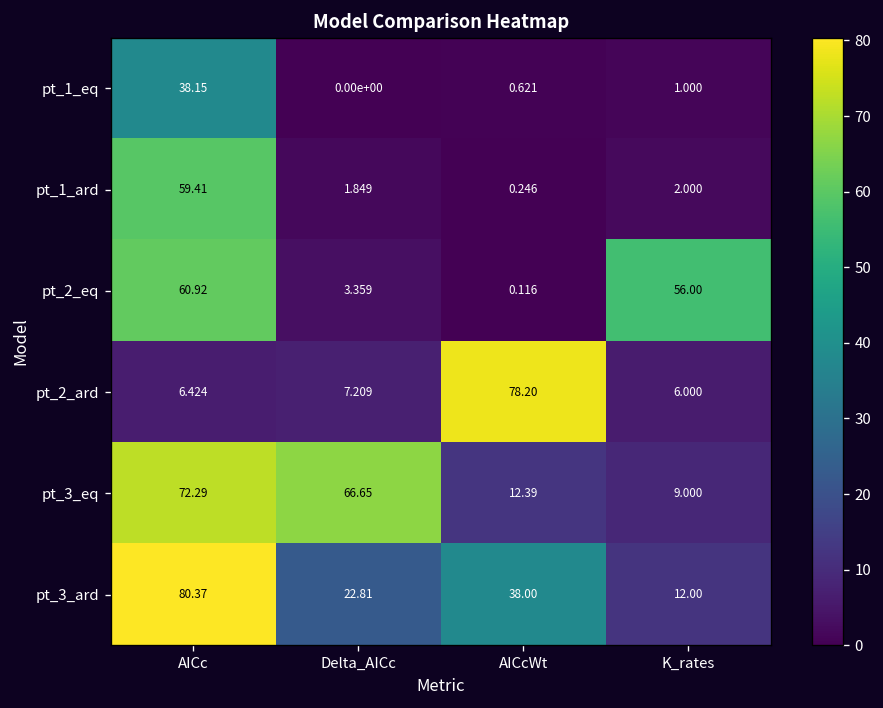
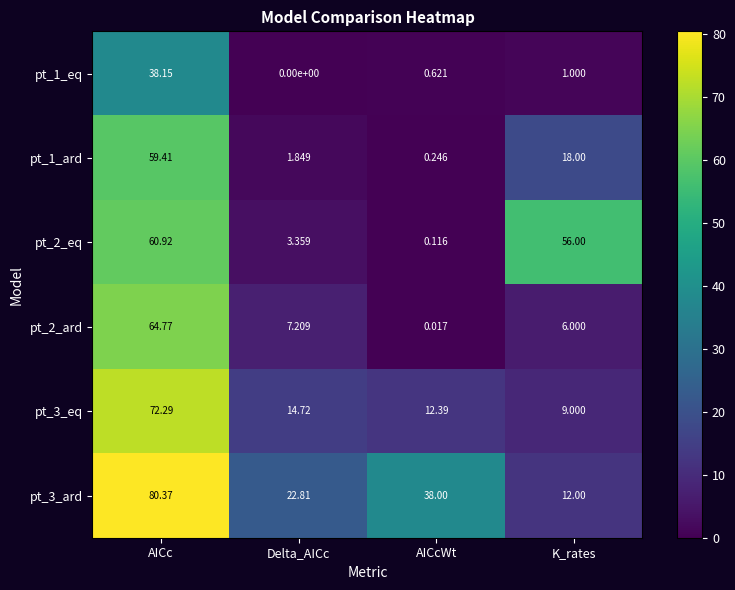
  {
    "pt_1_eq": {
      "AICc": "38.15",
      "Delta_AICc": "0.00e+00",
      "AICcWt": "0.621",
      "K_rates": "1.000"
    },
    "pt_1_ard": {
      "AICc": "59.41",
      "Delta_AICc": "1.849",
      "AICcWt": "0.246",
-     "K_rates": "2.000"
+     "K_rates": "18.00"
    },
    "pt_2_eq": {
      "AICc": "60.92",
      "Delta_AICc": "3.359",
      "AICcWt": "0.116",
      "K_rates": "56.00"
    },
    "pt_2_ard": {
-     "AICc": "6.424",
+     "AICc": "64.77",
      "Delta_AICc": "7.209",
-     "AICcWt": "78.20",
+     "AICcWt": "0.017",
      "K_rates": "6.000"
    },
    "pt_3_eq": {
      "AICc": "72.29",
-     "Delta_AICc": "66.65",
+     "Delta_AICc": "14.72",
      "AICcWt": "12.39",
      "K_rates": "9.000"
    },
    "pt_3_ard": {
      "AICc": "80.37",
      "Delta_AICc": "22.81",
      "AICcWt": "38.00",
      "K_rates": "12.00"
    }
  }
